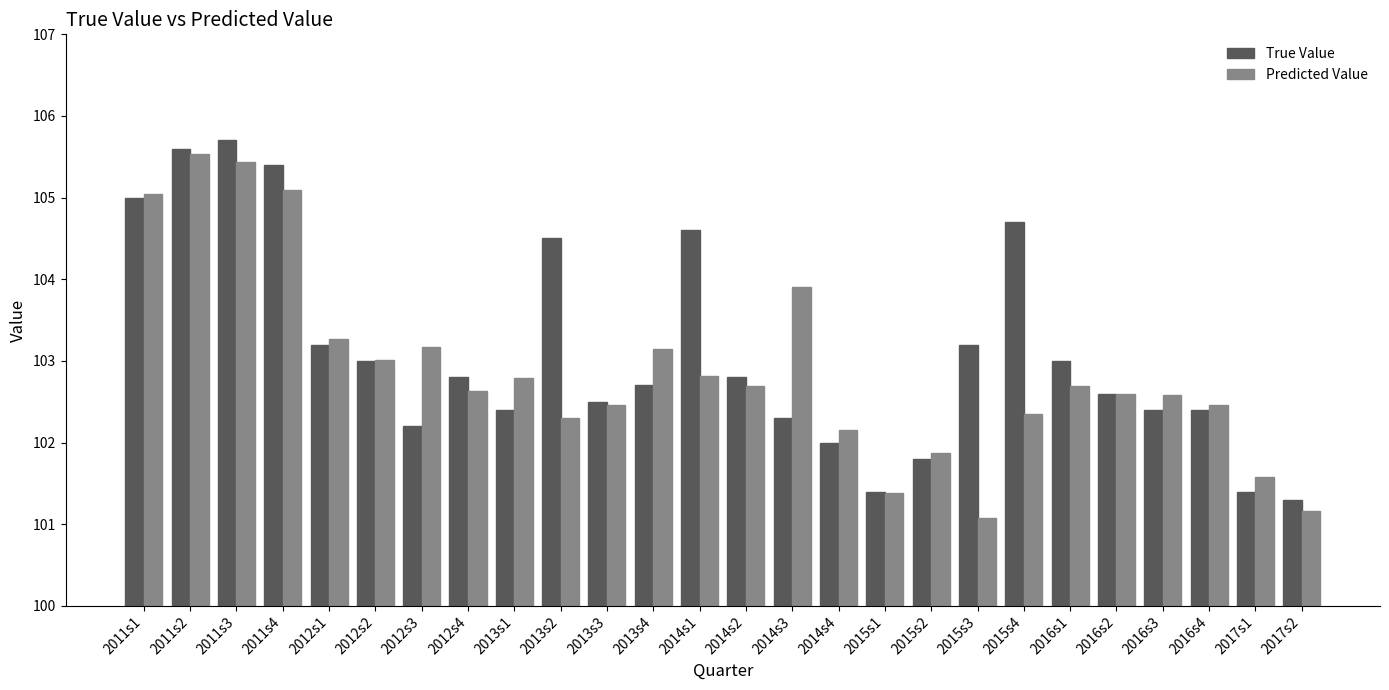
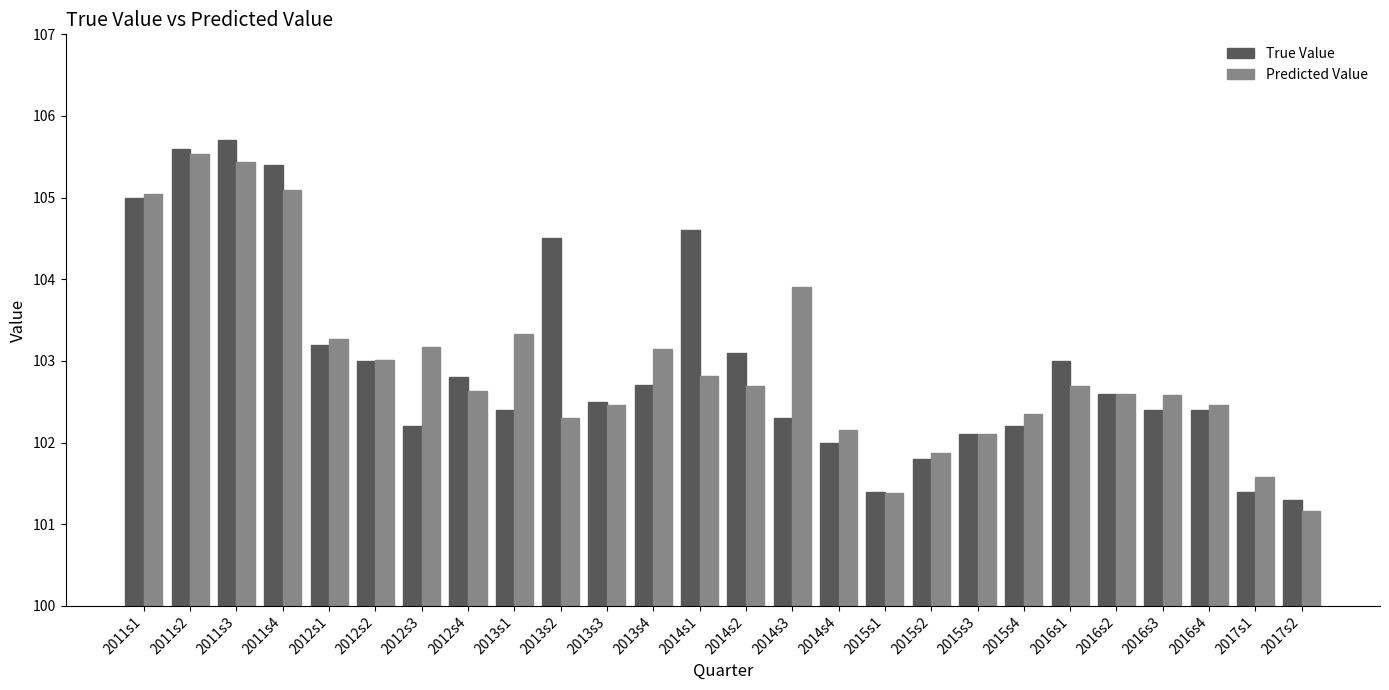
  {
    "True Value": {
      "2011s1": 105.0,
      "2011s2": 105.6,
      "2011s3": 105.7,
      "2011s4": 105.4,
      "2012s1": 103.2,
      "2012s2": 103.0,
      "2012s3": 102.2,
      "2012s4": 102.8,
      "2013s1": 102.4,
      "2013s2": 104.5,
      "2013s3": 102.5,
      "2013s4": 102.7,
      "2014s1": 104.6,
-     "2014s2": 102.8,
+     "2014s2": 103.1,
      "2014s3": 102.3,
      "2014s4": 102.0,
      "2015s1": 101.4,
      "2015s2": 101.8,
-     "2015s3": 103.2,
-     "2015s4": 104.7,
+     "2015s3": 102.1,
+     "2015s4": 102.2,
      "2016s1": 103.0,
      "2016s2": 102.6,
      "2016s3": 102.4,
      "2016s4": 102.4,
      "2017s1": 101.4,
      "2017s2": 101.3
    },
    "Predicted Value": {
      "2011s1": 105.0,
      "2011s2": 105.5,
      "2011s3": 105.4,
      "2011s4": 105.1,
      "2012s1": 103.3,
      "2012s2": 103.0,
      "2012s3": 103.2,
      "2012s4": 102.6,
-     "2013s1": 102.8,
+     "2013s1": 103.3,
      "2013s2": 102.3,
      "2013s3": 102.5,
      "2013s4": 103.2,
      "2014s1": 102.8,
      "2014s2": 102.7,
      "2014s3": 103.9,
      "2014s4": 102.1,
      "2015s1": 101.4,
      "2015s2": 101.9,
-     "2015s3": 101.1,
+     "2015s3": 102.1,
      "2015s4": 102.4,
      "2016s1": 102.7,
      "2016s2": 102.6,
      "2016s3": 102.6,
      "2016s4": 102.5,
      "2017s1": 101.6,
      "2017s2": 101.2
    }
  }
